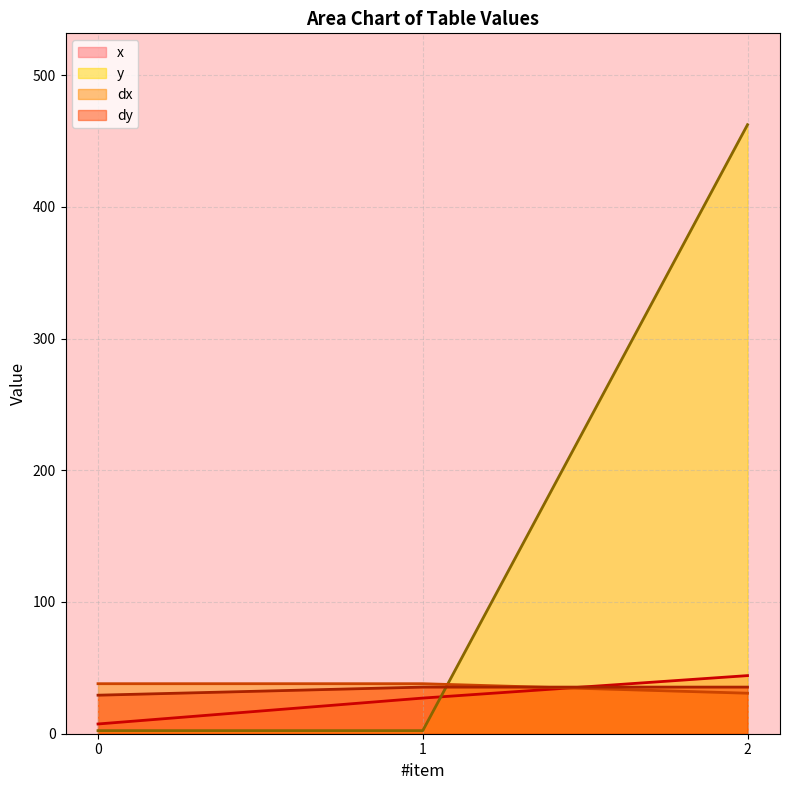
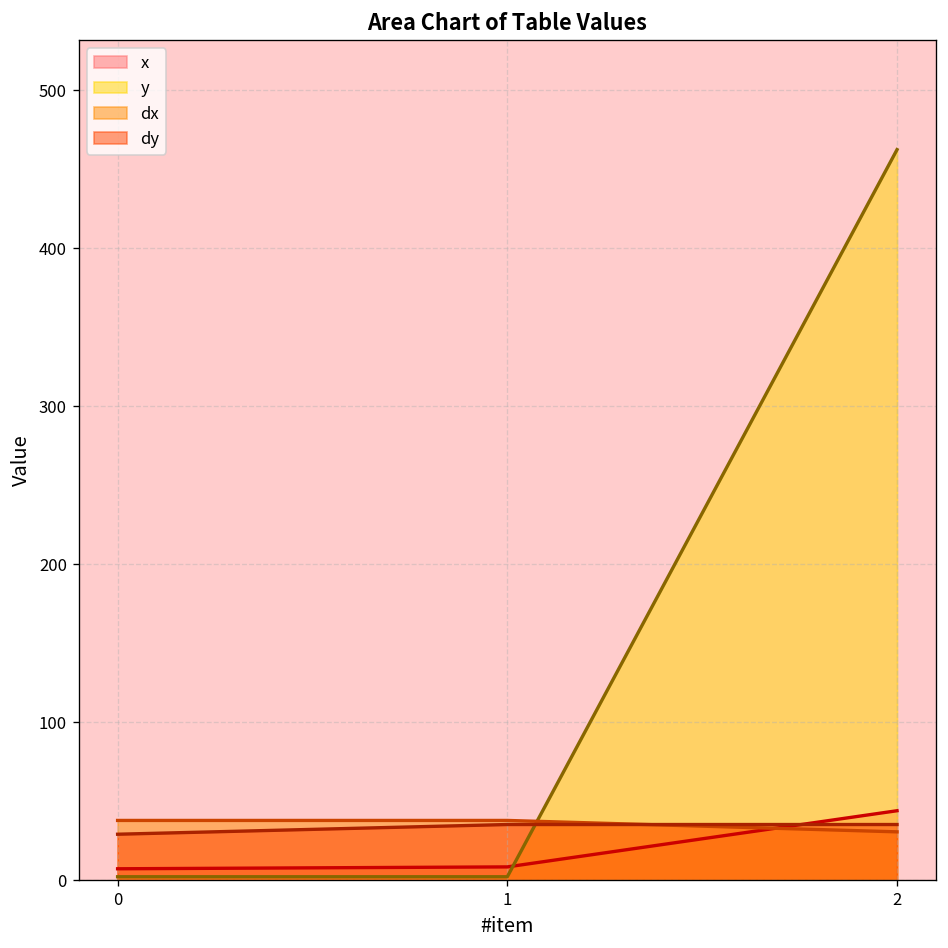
  {
    "x": {
      "0": 7,
-     "1": 27,
+     "1": 9,
      "2": 44
    }
  }
